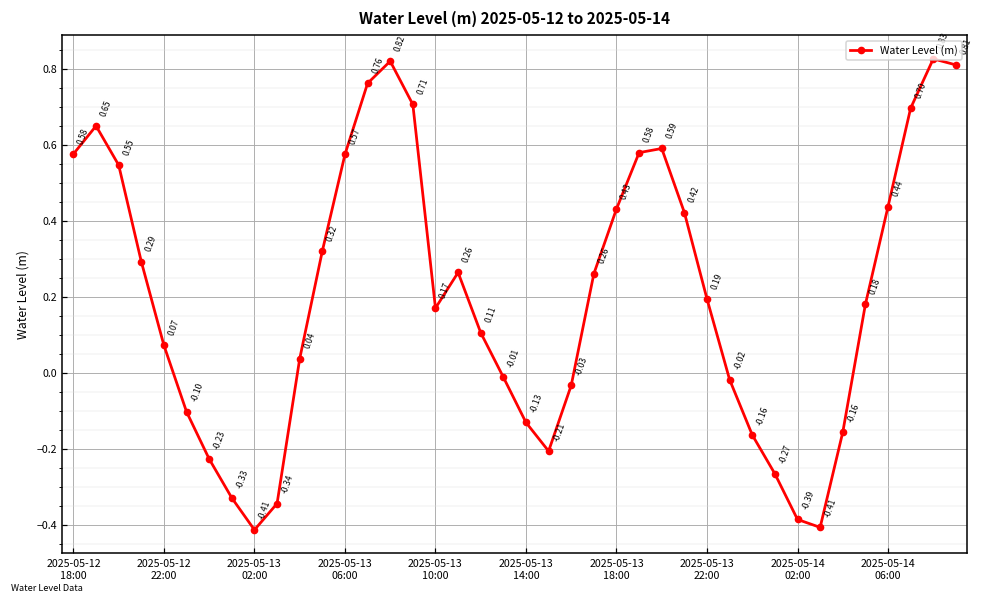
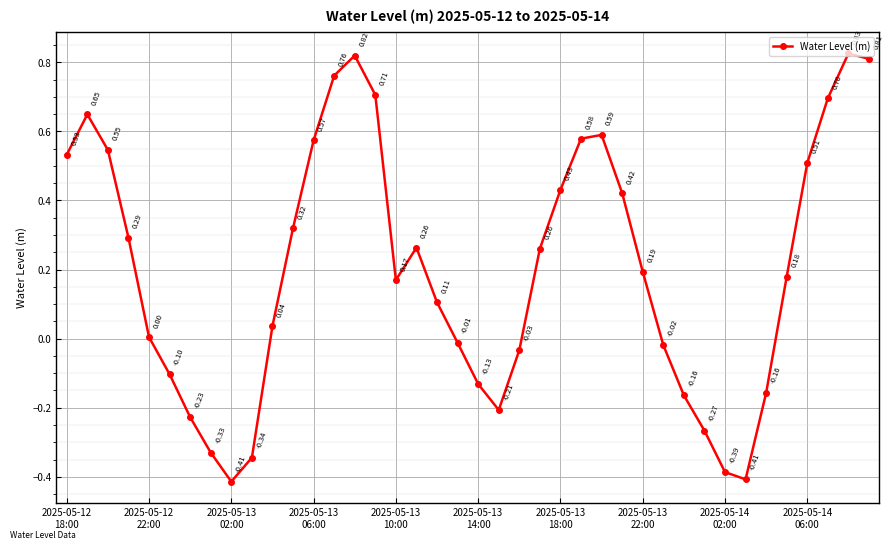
  {
-   "2025-05-12 18:00": 0.58,
-   "2025-05-12 22:00": 0.07,
+   "2025-05-12 18:00": 0.53,
+   "2025-05-12 22:00": 0.00,
    "2025-05-13 02:00": -0.41,
    "2025-05-13 06:00": 0.57,
    "2025-05-13 10:00": 0.17,
    "2025-05-13 14:00": -0.13,
    "2025-05-13 18:00": 0.43,
    "2025-05-13 22:00": 0.19,
    "2025-05-14 02:00": -0.39,
-   "2025-05-14 06:00": 0.44
+   "2025-05-14 06:00": 0.51
  }
